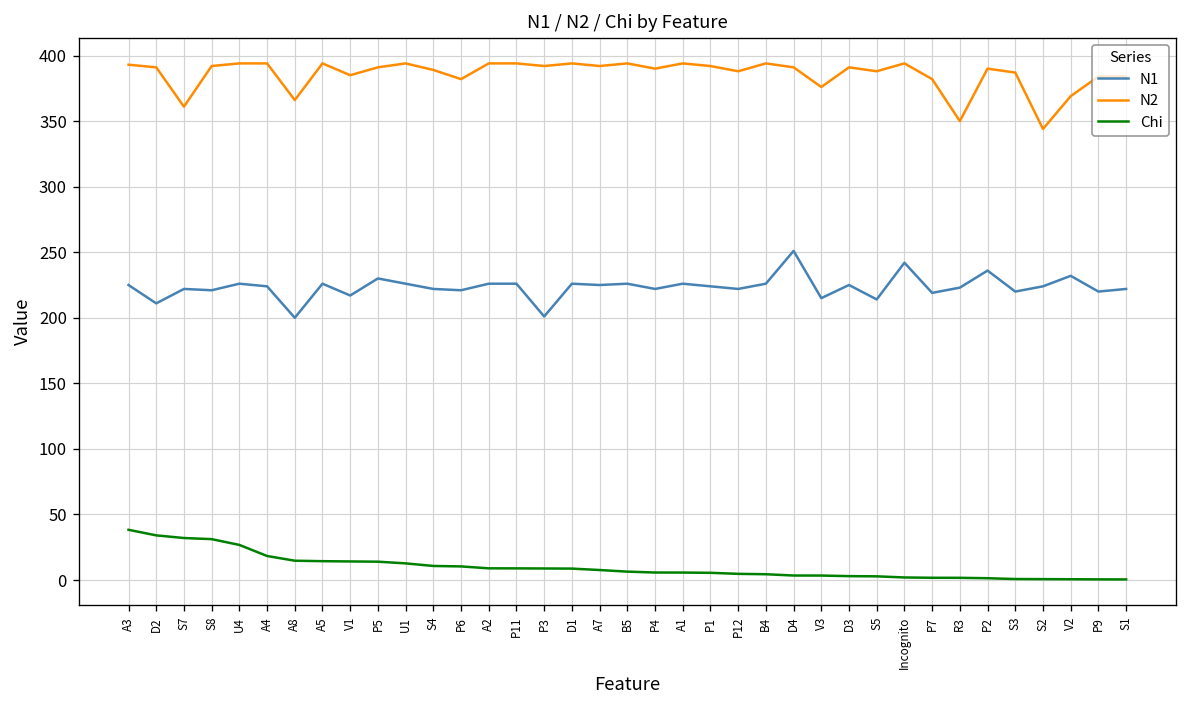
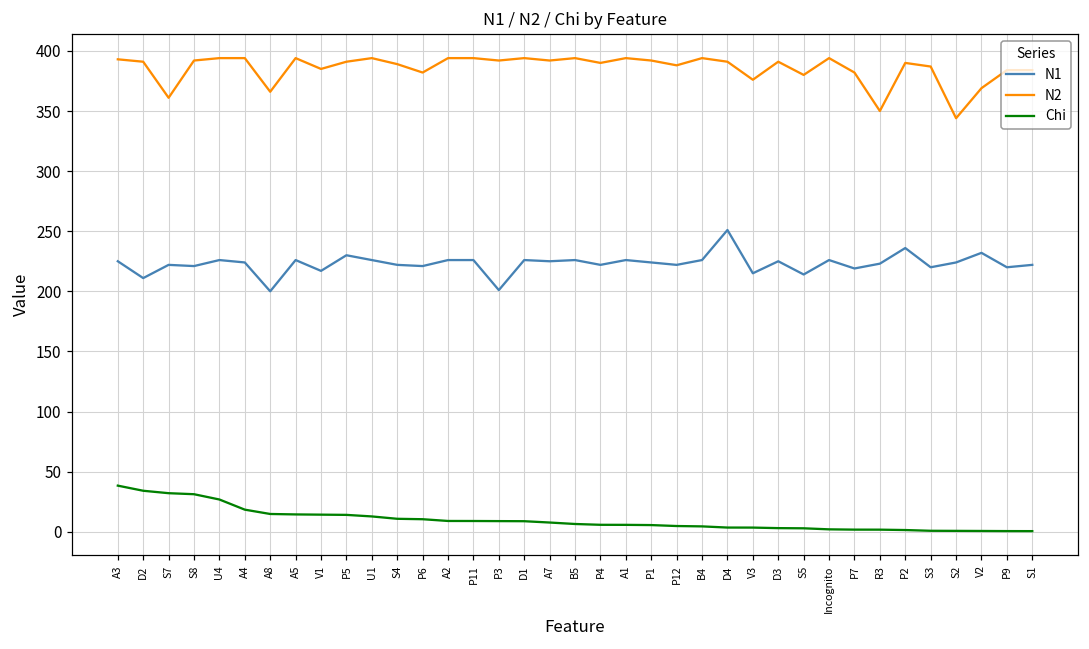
  {
    "N1": {
      "A3": 225,
      "D2": 211,
      "S7": 222,
      "S8": 221,
      "U4": 226,
      "A4": 224,
      "A8": 200,
      "A5": 226,
      "V1": 217,
      "P5": 230,
      "U1": 226,
      "S4": 222,
      "P6": 221,
      "A2": 226,
      "P11": 226,
      "P3": 201,
      "D1": 226,
      "A7": 225,
      "B5": 226,
      "P4": 222,
      "A1": 226,
      "P1": 224,
      "P12": 222,
      "B4": 226,
      "D4": 251,
      "V3": 215,
      "D3": 225,
      "S5": 214,
-     "Incognito": 242,
+     "Incognito": 226,
      "P7": 219,
      "R3": 223,
      "P2": 236,
      "S3": 220,
      "S2": 224,
      "V2": 232,
      "P9": 220,
      "S1": 222
    },
    "N2": {
      "A3": 393,
      "D2": 391,
      "S7": 361,
      "S8": 392,
      "U4": 394,
      "A4": 394,
      "A8": 366,
      "A5": 394,
      "V1": 385,
      "P5": 391,
      "U1": 394,
      "S4": 389,
      "P6": 382,
      "A2": 394,
      "P11": 394,
      "P3": 392,
      "D1": 394,
      "A7": 392,
      "B5": 394,
      "P4": 390,
      "A1": 394,
      "P1": 392,
      "P12": 388,
      "B4": 394,
      "D4": 391,
      "V3": 376,
      "D3": 391,
-     "S5": 388,
+     "S5": 380,
      "Incognito": 394,
      "P7": 382,
      "R3": 350,
      "P2": 390,
      "S3": 387,
      "S2": 344,
      "V2": 369
    },
    "Chi": {
      "A3": 38,
      "D2": 34,
      "S7": 32,
      "S8": 31,
      "U4": 27,
      "A4": 18,
      "A8": 15,
      "A5": 14,
      "V1": 14,
      "P5": 14,
      "U1": 13,
      "S4": 11,
      "P6": 10,
      "A2": 9,
      "P11": 9,
      "P3": 9,
      "D1": 9,
      "A7": 8,
      "B5": 6,
      "P4": 6,
      "A1": 6,
      "P1": 6,
      "P12": 5,
      "B4": 4,
      "D4": 3,
      "V3": 3,
      "D3": 3,
      "S5": 3,
      "Incognito": 2,
      "P7": 2,
      "R3": 2,
      "P2": 1,
      "S3": 1,
      "S2": 1,
      "V2": 1,
      "P9": 1,
      "S1": 0
    }
  }
